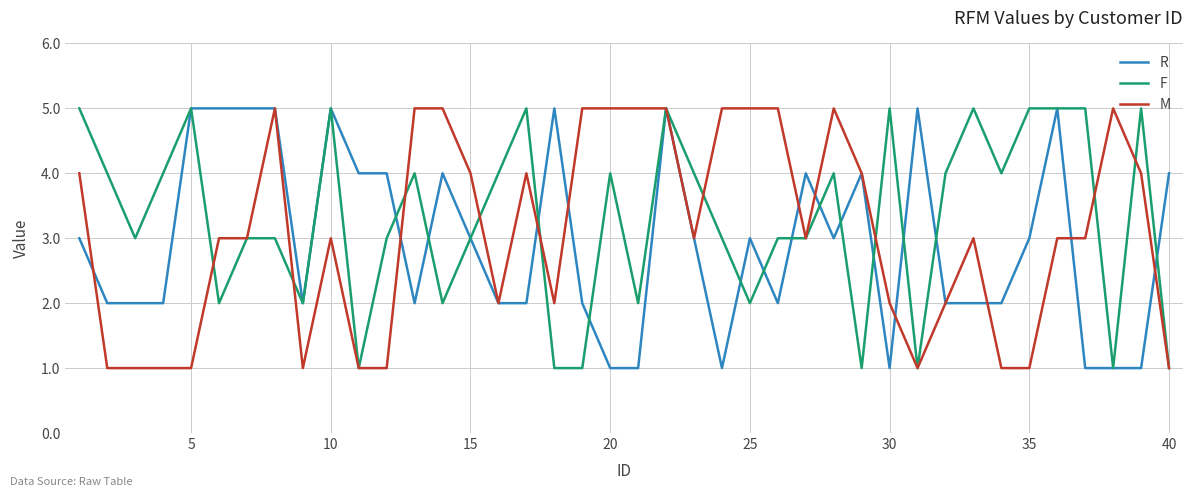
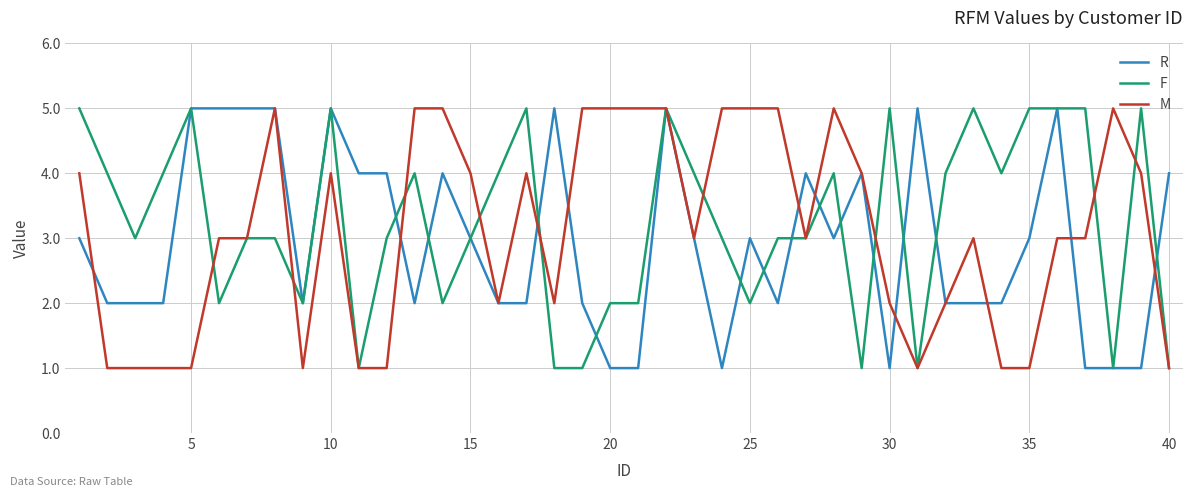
  {
    "R": {
      "20": 1,
      "25": 3,
      "30": 1,
      "35": 3,
      "40": 4
    },
    "F": {
-     "20": 4,
+     "20": 2,
      "25": 2,
      "30": 5,
      "35": 5
    },
    "M": {
      "5": 1,
-     "10": 3,
+     "10": 4,
      "15": 4,
      "20": 5,
      "25": 5,
      "30": 2,
      "35": 1
    }
  }
